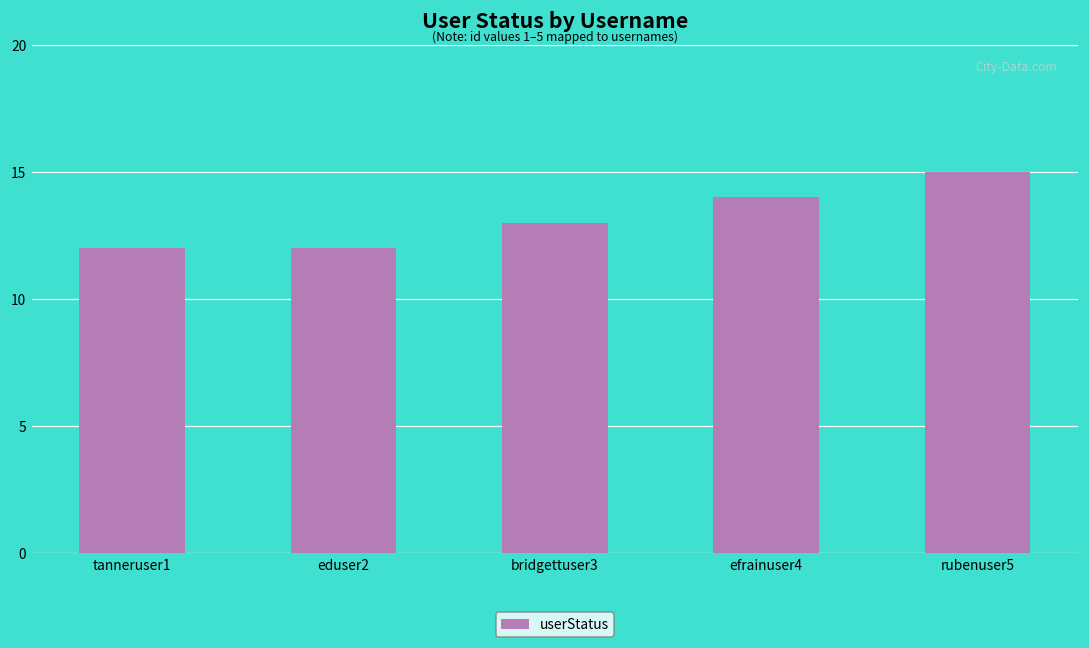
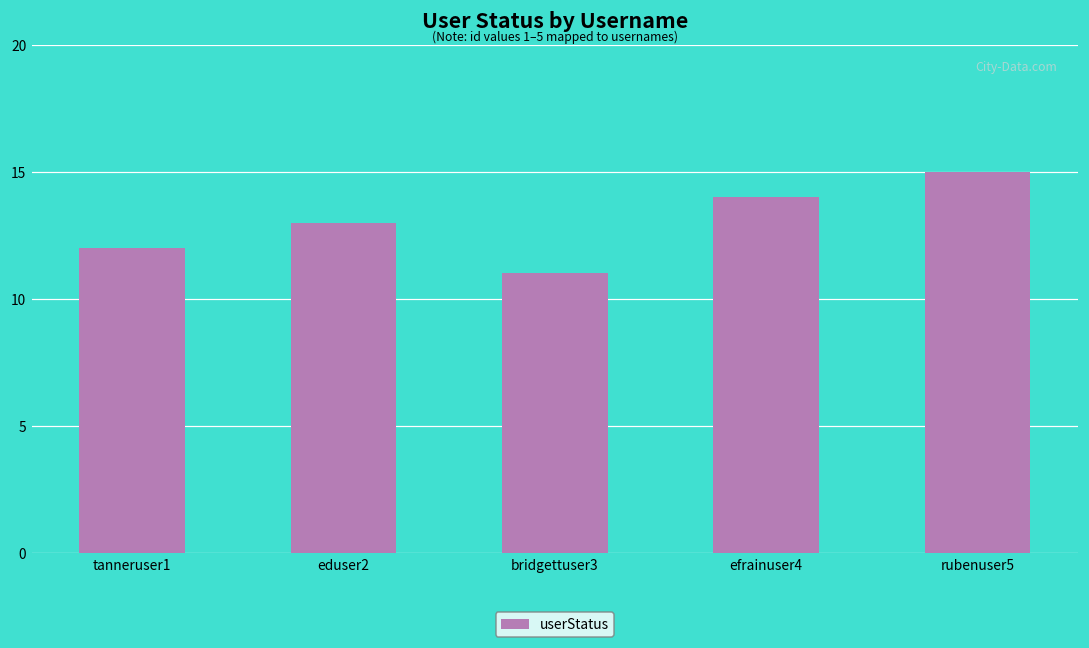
  {
    "tanneruser1": 12,
-   "eduser2": 12,
-   "bridgettuser3": 13,
+   "eduser2": 13,
+   "bridgettuser3": 11,
    "efrainuser4": 14,
    "rubenuser5": 15
  }
